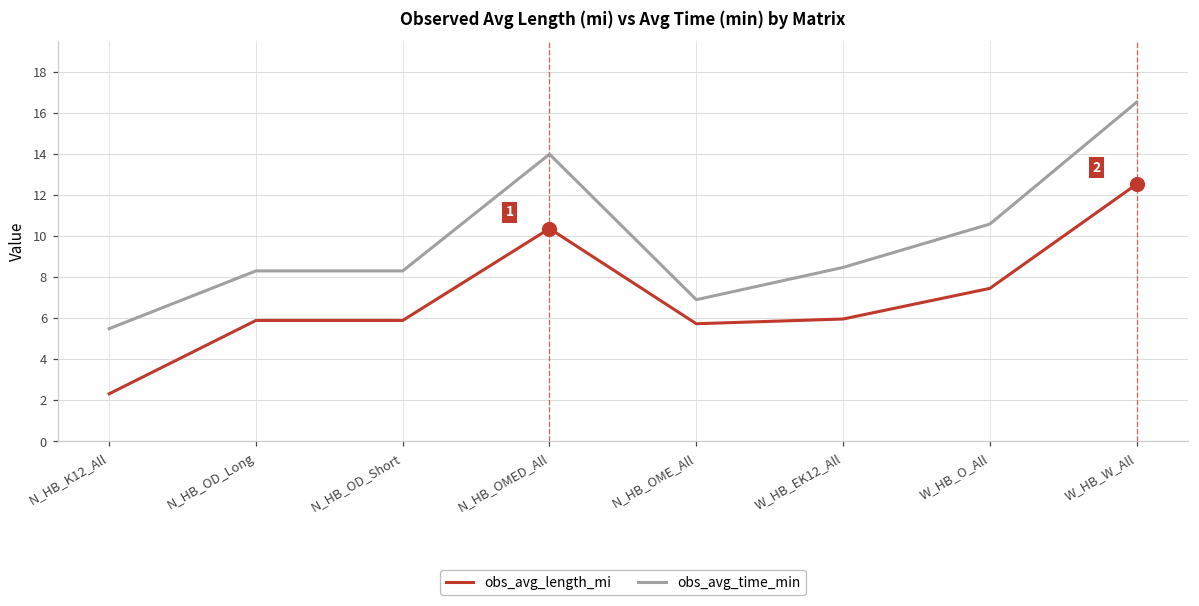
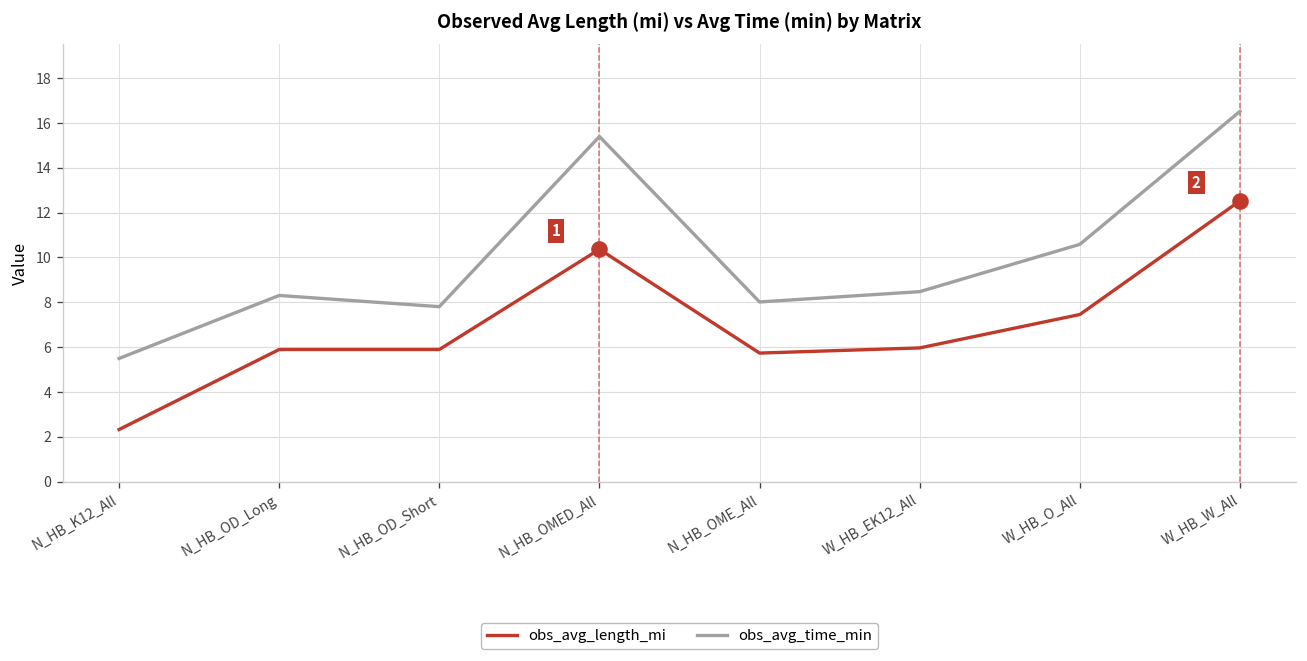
  {
    "obs_avg_time_min": {
      "N_HB_K12_All": 5.5,
      "N_HB_OD_Long": 8.3,
-     "N_HB_OD_Short": 8.3,
-     "N_HB_OMED_All": 14.0,
-     "N_HB_OME_All": 6.9,
+     "N_HB_OD_Short": 7.8,
+     "N_HB_OMED_All": 15.4,
+     "N_HB_OME_All": 8.0,
      "W_HB_EK12_All": 8.5,
      "W_HB_O_All": 10.6,
      "W_HB_W_All": 16.5
    }
  }
